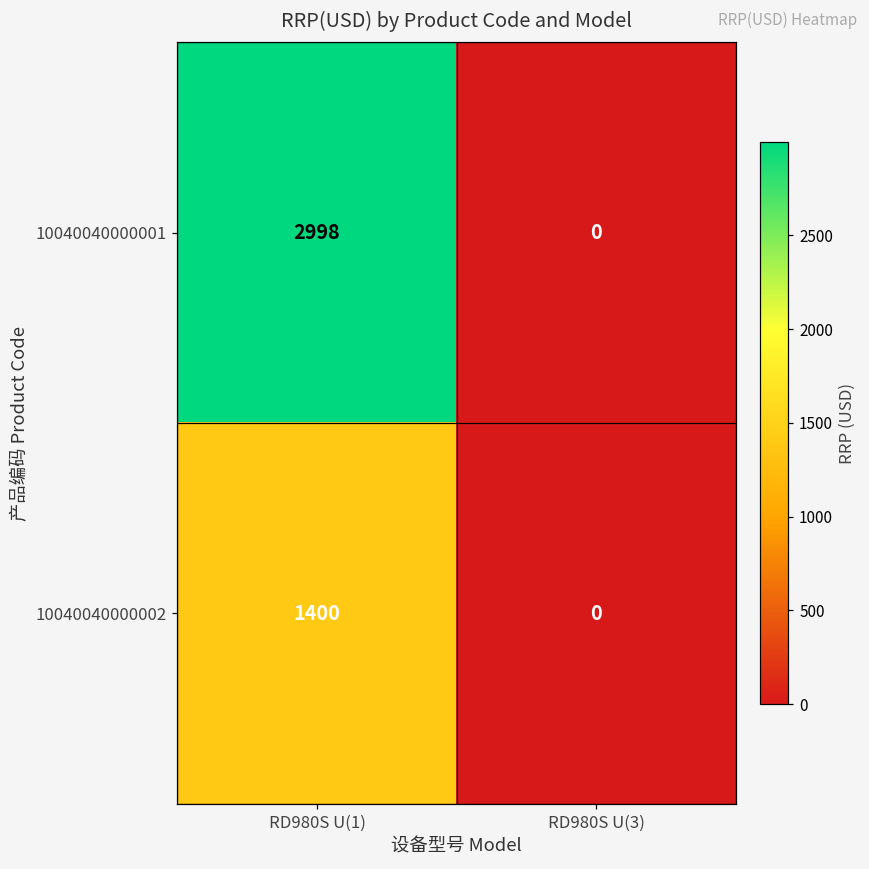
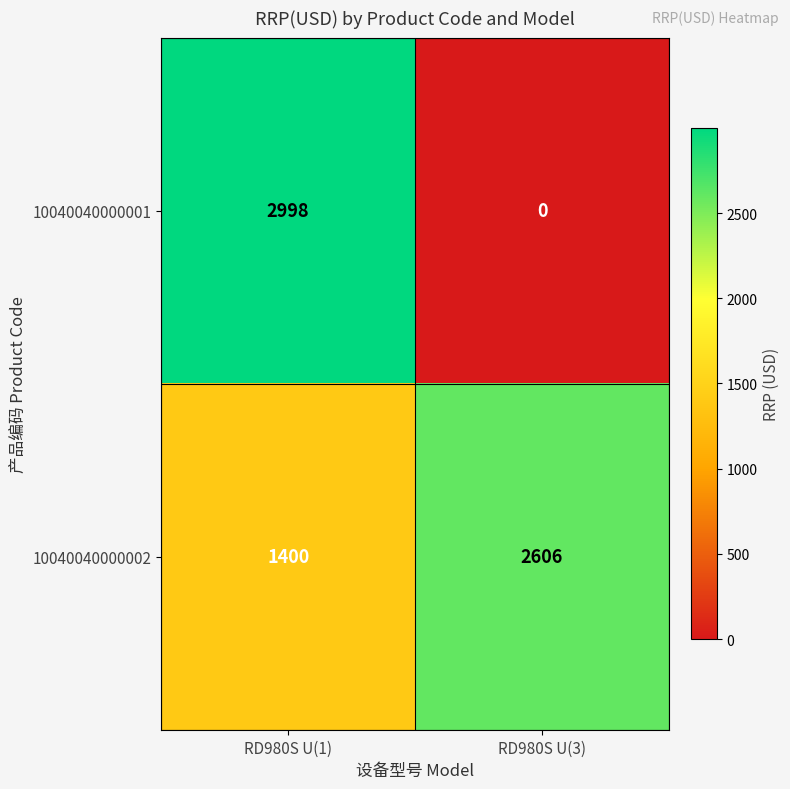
  {
    "10040040000001": {
      "RD980S U(1)": 2998,
      "RD980S U(3)": 0
    },
    "10040040000002": {
      "RD980S U(1)": 1400,
-     "RD980S U(3)": 0
+     "RD980S U(3)": 2606
    }
  }
